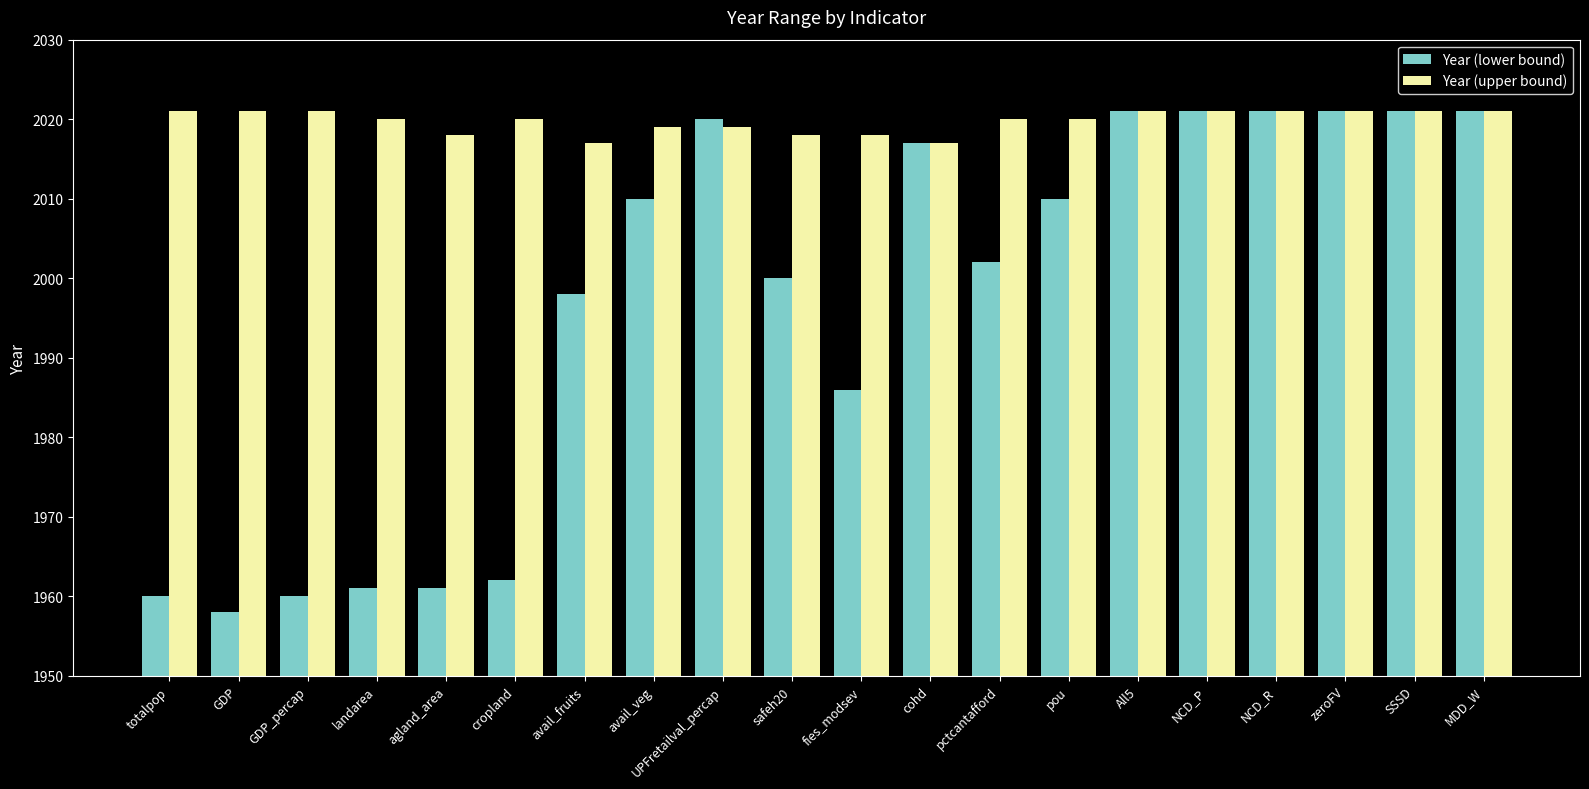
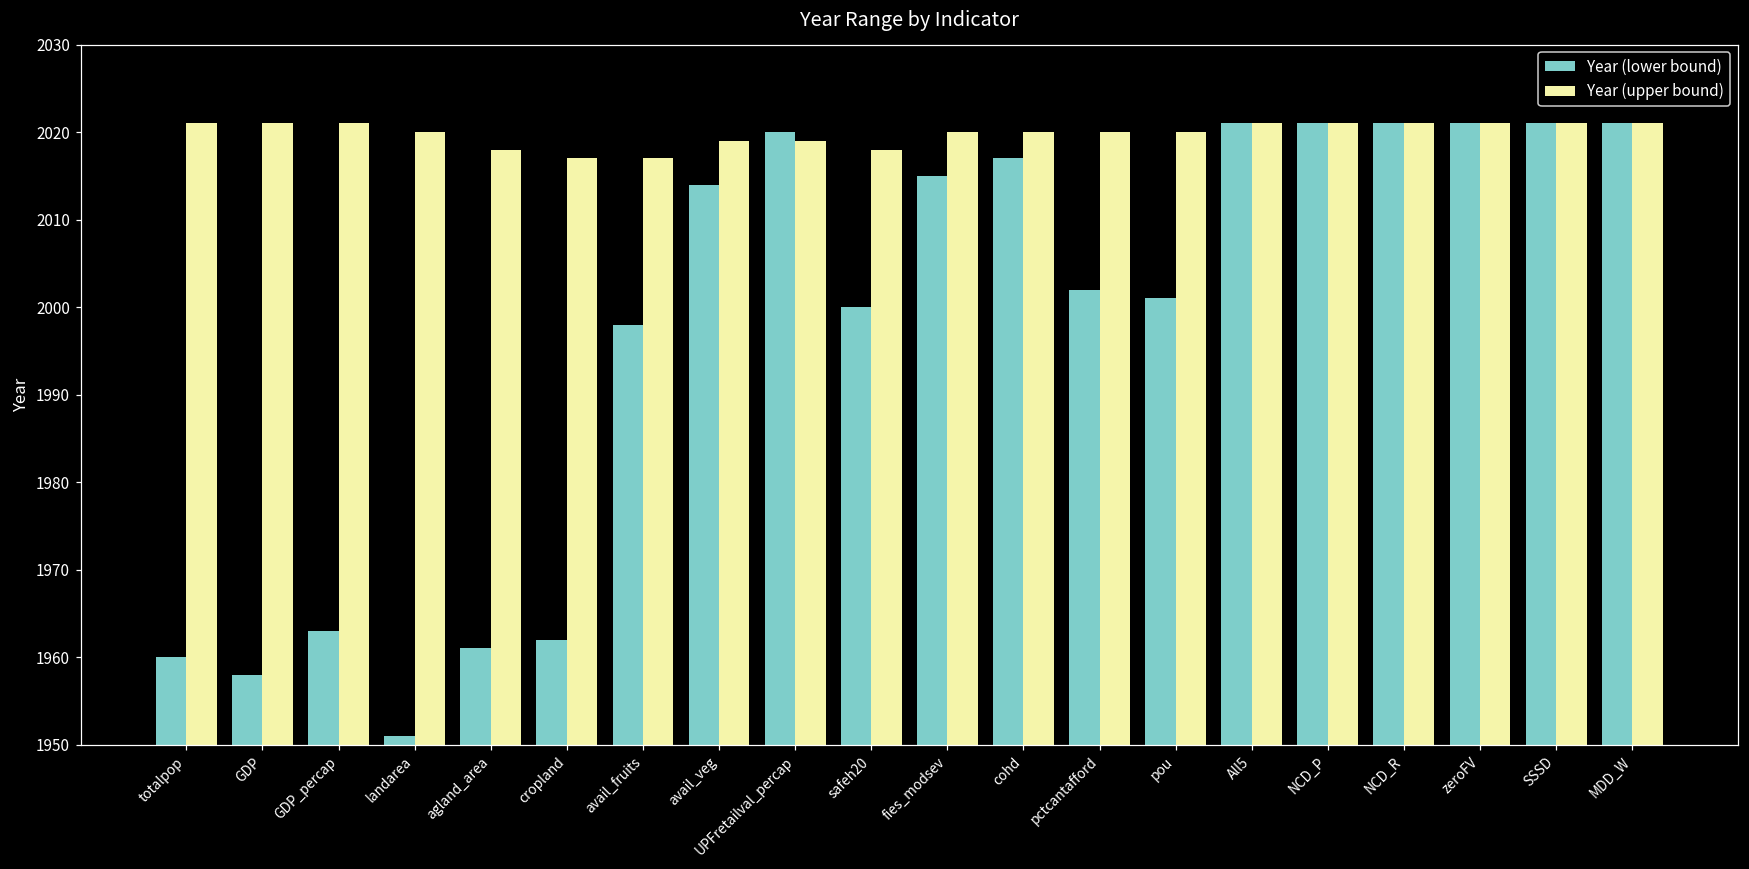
  {
    "Year (lower bound)": {
      "totalpop": 1960,
      "GDP": 1958,
-     "GDP_percap": 1960,
-     "landarea": 1961,
+     "GDP_percap": 1963,
+     "landarea": 1951,
      "agland_area": 1961,
      "cropland": 1962,
      "avail_fruits": 1998,
-     "avail_veg": 2010,
+     "avail_veg": 2014,
      "UPFretailval_percap": 2020,
      "safeh20": 2000,
-     "fies_modsev": 1986,
+     "fies_modsev": 2015,
      "cohd": 2017,
      "pctcantafford": 2002,
-     "pou": 2010,
+     "pou": 2001,
      "All5": 2021,
      "NCD_P": 2021,
      "NCD_R": 2021,
      "zeroFV": 2021,
      "SSSD": 2021,
      "MDD_W": 2021
    },
    "Year (upper bound)": {
      "totalpop": 2021,
      "GDP": 2021,
      "GDP_percap": 2021,
      "landarea": 2020,
      "agland_area": 2018,
-     "cropland": 2020,
+     "cropland": 2017,
      "avail_fruits": 2017,
      "avail_veg": 2019,
      "UPFretailval_percap": 2019,
      "safeh20": 2018,
-     "fies_modsev": 2018,
-     "cohd": 2017,
+     "fies_modsev": 2020,
+     "cohd": 2020,
      "pctcantafford": 2020,
      "pou": 2020,
      "All5": 2021,
      "NCD_P": 2021,
      "NCD_R": 2021,
      "zeroFV": 2021,
      "SSSD": 2021,
      "MDD_W": 2021
    }
  }
